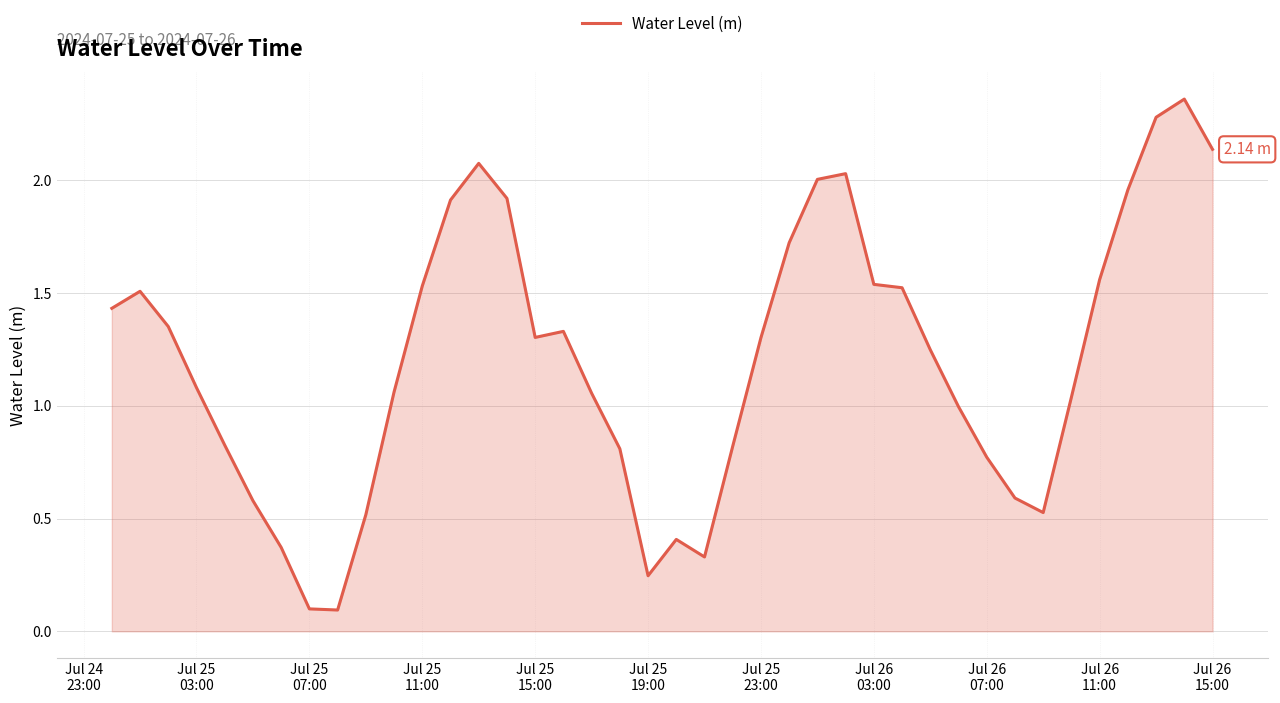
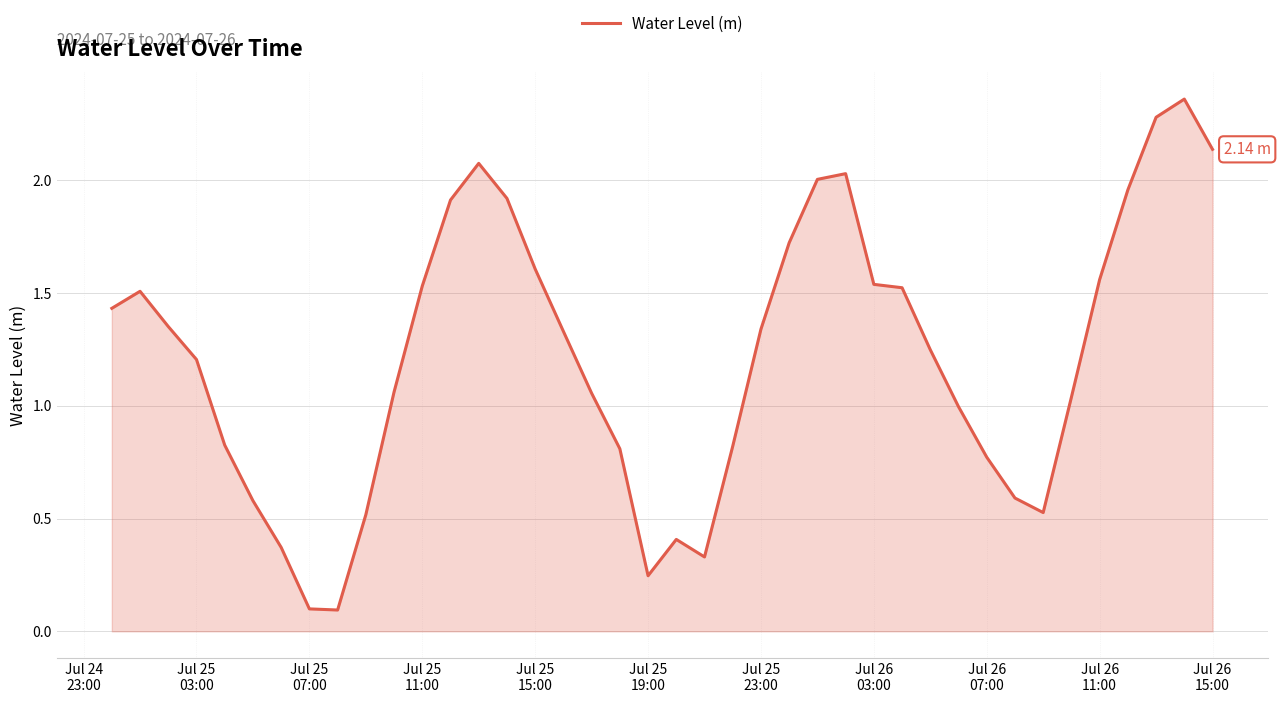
  {
-   "Jul 25 03:00": 1.08,
+   "Jul 25 03:00": 1.20,
    "Jul 25 07:00": 0.10,
    "Jul 25 11:00": 1.53,
-   "Jul 25 15:00": 1.30,
+   "Jul 25 15:00": 1.61,
    "Jul 25 19:00": 0.25,
-   "Jul 25 23:00": 1.30,
+   "Jul 25 23:00": 1.34,
    "Jul 26 03:00": 1.54,
    "Jul 26 07:00": 0.77,
    "Jul 26 11:00": 1.56
  }
